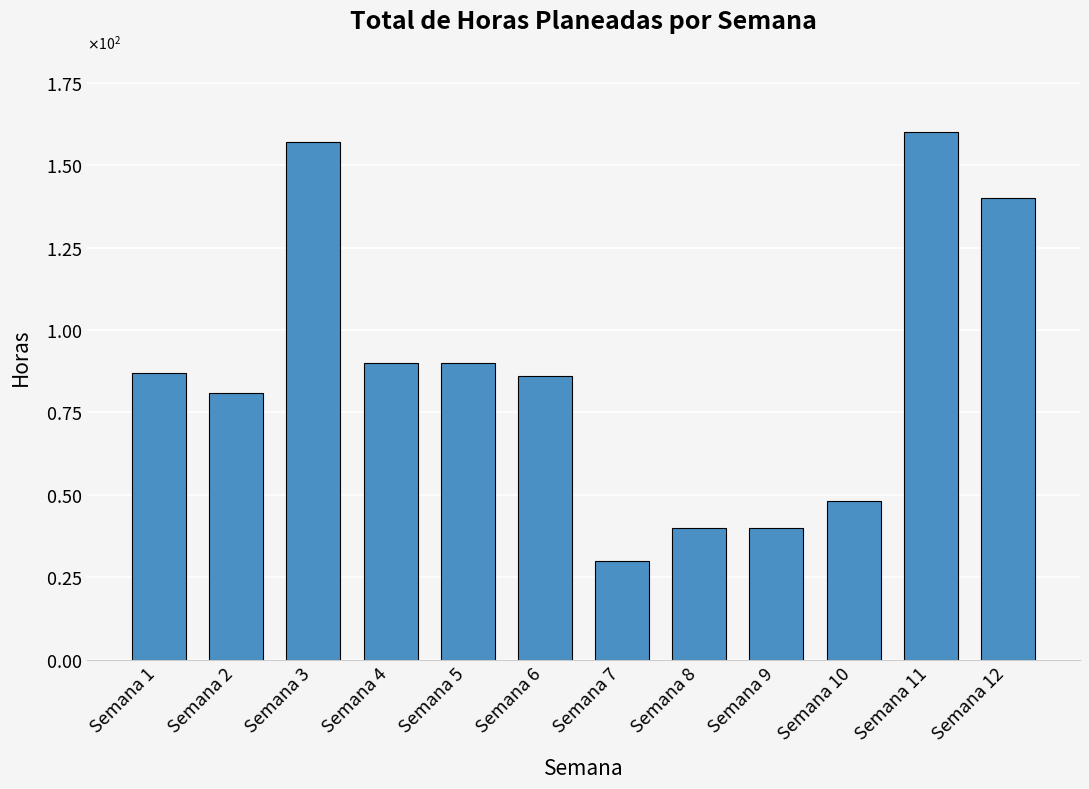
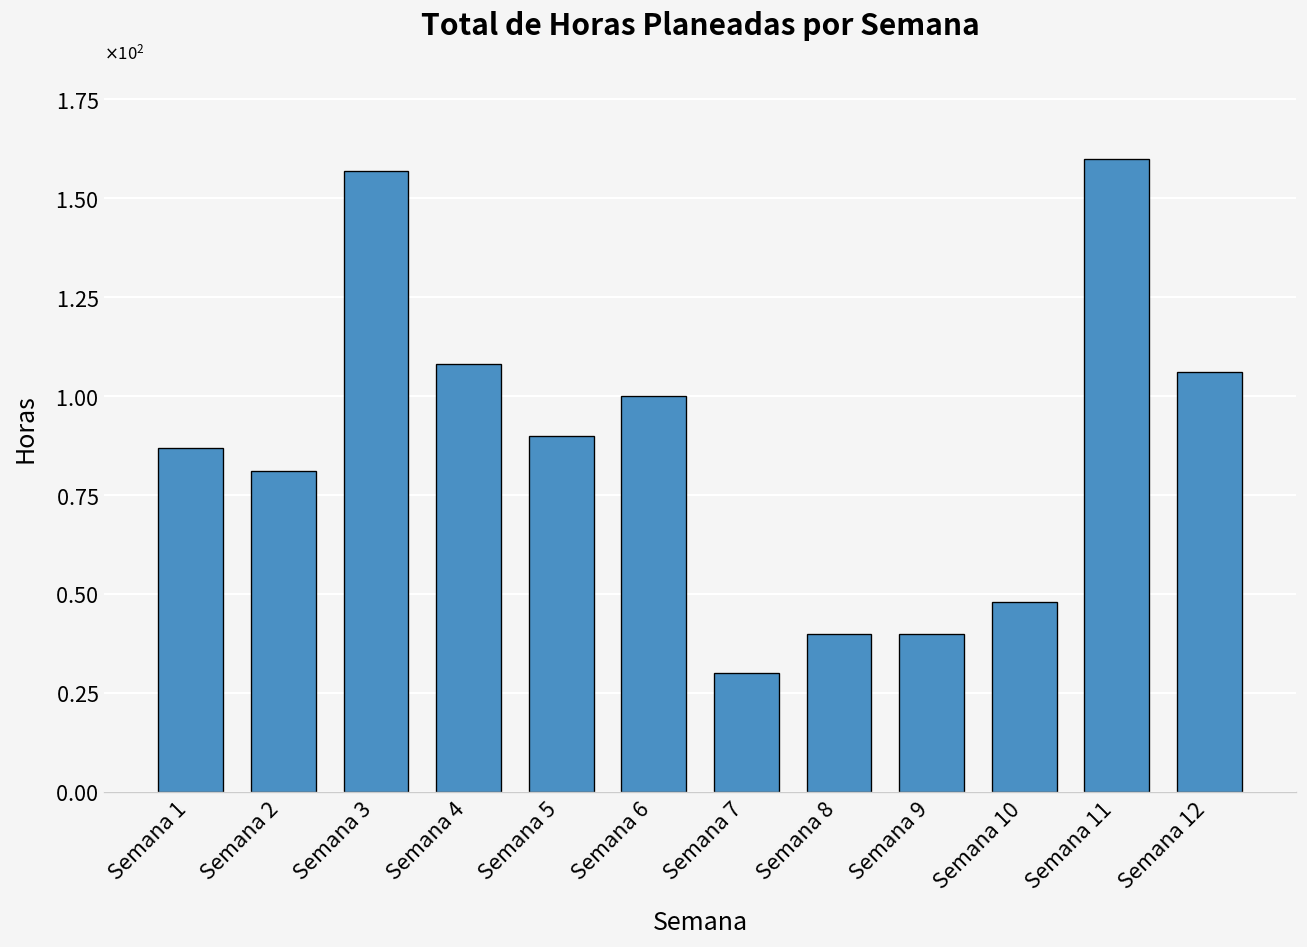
  {
    "Semana 1": 87,
    "Semana 2": 81,
    "Semana 3": 157,
-   "Semana 4": 90,
+   "Semana 4": 108,
    "Semana 5": 90,
-   "Semana 6": 86,
+   "Semana 6": 100,
    "Semana 7": 30,
    "Semana 8": 40,
    "Semana 9": 40,
    "Semana 10": 48,
    "Semana 11": 160,
-   "Semana 12": 140
+   "Semana 12": 106
  }
